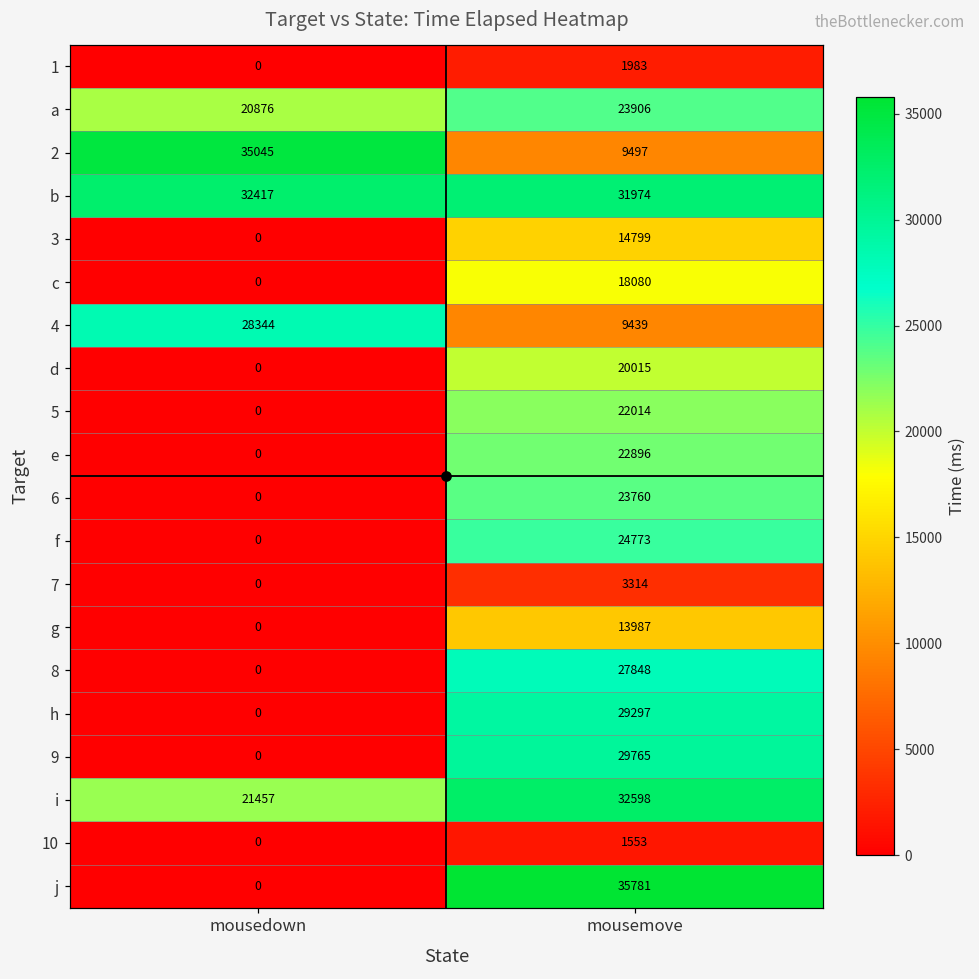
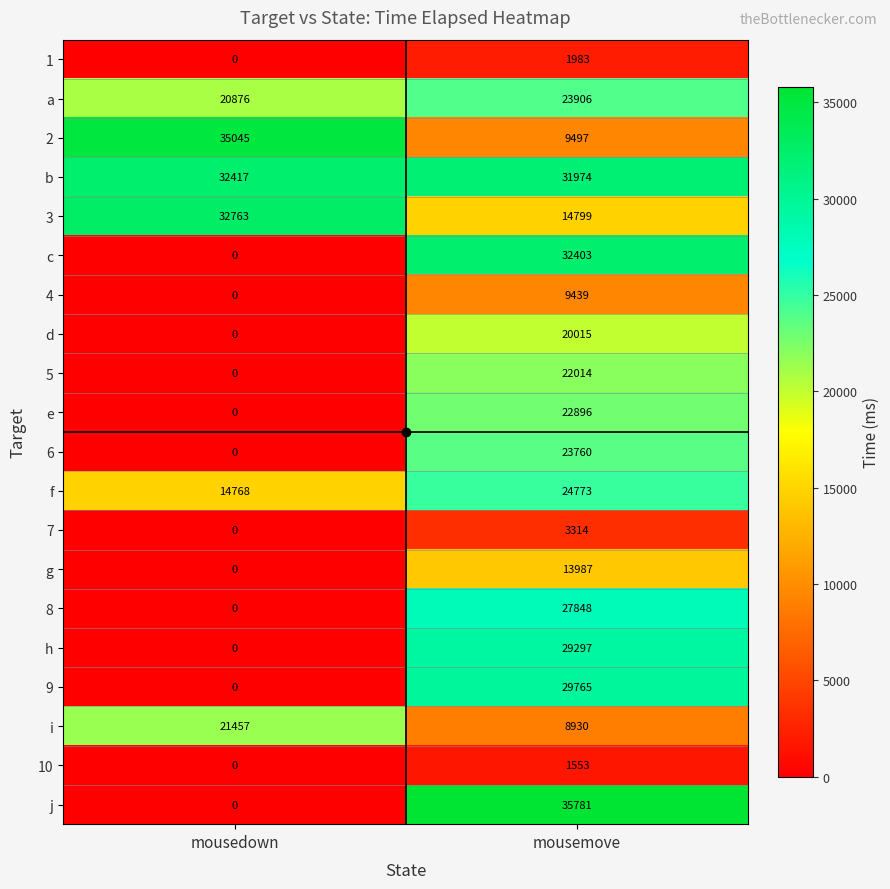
  {
    "1": {
      "mousedown": 0,
      "mousemove": 1983
    },
    "a": {
      "mousedown": 20876,
      "mousemove": 23906
    },
    "2": {
      "mousedown": 35045,
      "mousemove": 9497
    },
    "b": {
      "mousedown": 32417,
      "mousemove": 31974
    },
    "3": {
-     "mousedown": 0,
+     "mousedown": 32763,
      "mousemove": 14799
    },
    "c": {
      "mousedown": 0,
-     "mousemove": 18080
+     "mousemove": 32403
    },
    "4": {
-     "mousedown": 28344,
+     "mousedown": 0,
      "mousemove": 9439
    },
    "d": {
      "mousedown": 0,
      "mousemove": 20015
    },
    "5": {
      "mousedown": 0,
      "mousemove": 22014
    },
    "e": {
      "mousedown": 0,
      "mousemove": 22896
    },
    "6": {
      "mousedown": 0,
      "mousemove": 23760
    },
    "f": {
-     "mousedown": 0,
+     "mousedown": 14768,
      "mousemove": 24773
    },
    "7": {
      "mousedown": 0,
      "mousemove": 3314
    },
    "g": {
      "mousedown": 0,
      "mousemove": 13987
    },
    "8": {
      "mousedown": 0,
      "mousemove": 27848
    },
    "h": {
      "mousedown": 0,
      "mousemove": 29297
    },
    "9": {
      "mousedown": 0,
      "mousemove": 29765
    },
    "i": {
      "mousedown": 21457,
-     "mousemove": 32598
+     "mousemove": 8930
    },
    "10": {
      "mousedown": 0,
      "mousemove": 1553
    },
    "j": {
      "mousedown": 0,
      "mousemove": 35781
    }
  }
